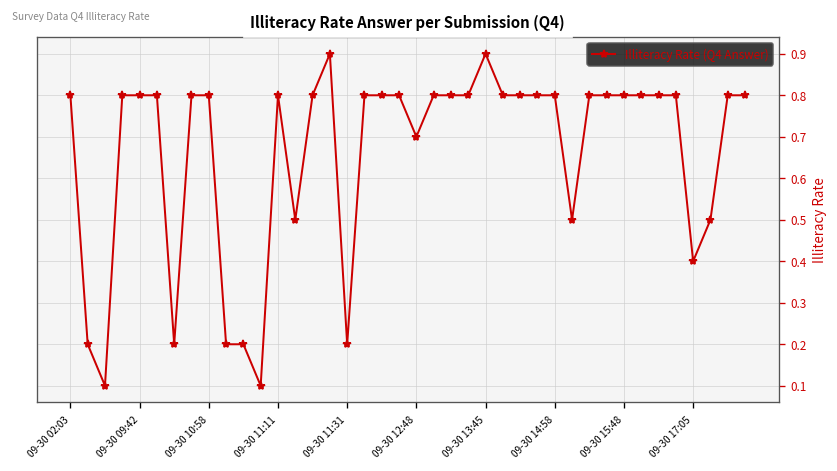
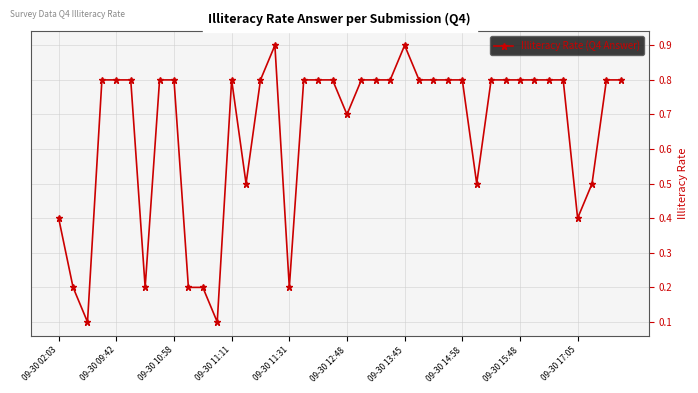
  {
-   "09-30 02:03": 0.8,
+   "09-30 02:03": 0.4,
    "09-30 09:42": 0.8,
    "09-30 10:58": 0.8,
    "09-30 11:31": 0.2,
    "09-30 12:48": 0.7,
    "09-30 13:45": 0.9,
    "09-30 14:58": 0.8,
    "09-30 15:48": 0.8,
    "09-30 17:05": 0.4
  }
